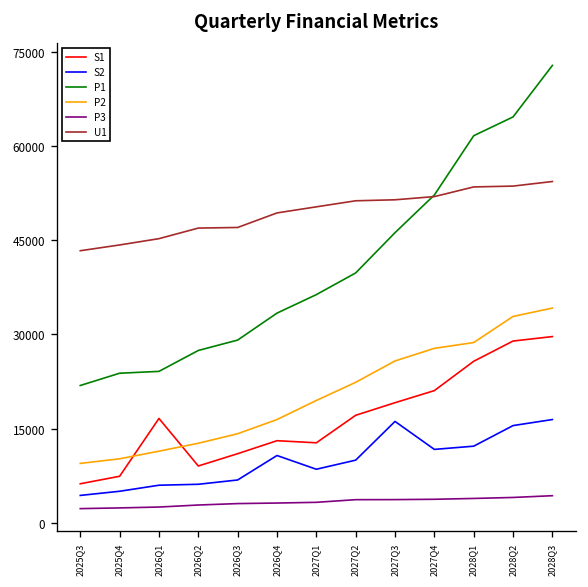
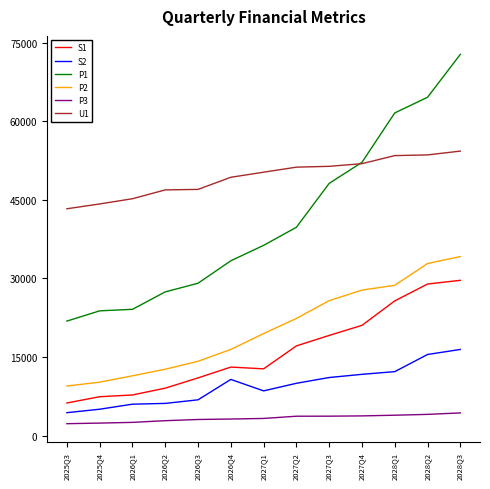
  {
    "S1": {
      "2025Q3": 6000,
      "2025Q4": 7000,
-     "2026Q1": 17000,
+     "2026Q1": 8000,
      "2026Q2": 9000,
      "2026Q3": 11000,
      "2026Q4": 13000,
      "2027Q1": 13000,
      "2027Q2": 17000,
      "2027Q3": 19000,
      "2027Q4": 21000,
      "2028Q1": 26000,
      "2028Q2": 29000,
      "2028Q3": 30000
    },
    "S2": {
      "2025Q3": 4000,
      "2025Q4": 5000,
      "2026Q1": 6000,
      "2026Q2": 6000,
      "2026Q3": 7000,
      "2026Q4": 11000,
      "2027Q1": 9000,
      "2027Q2": 10000,
-     "2027Q3": 16000,
+     "2027Q3": 11000,
      "2027Q4": 12000,
      "2028Q1": 12000,
      "2028Q2": 15000,
      "2028Q3": 16000
    },
    "P1": {
      "2025Q3": 22000,
      "2025Q4": 24000,
      "2026Q1": 24000,
      "2026Q2": 27000,
      "2026Q3": 29000,
      "2026Q4": 33000,
      "2027Q1": 36000,
      "2027Q2": 40000,
-     "2027Q3": 46000,
+     "2027Q3": 48000,
      "2028Q1": 62000,
      "2028Q2": 65000,
      "2028Q3": 73000
    },
    "P2": {
      "2025Q3": 9000,
      "2025Q4": 10000,
      "2026Q1": 11000,
      "2026Q2": 13000,
      "2026Q3": 14000,
      "2026Q4": 16000,
      "2027Q1": 19000,
      "2027Q2": 22000,
      "2027Q3": 26000,
      "2027Q4": 28000,
      "2028Q1": 29000,
      "2028Q2": 33000,
      "2028Q3": 34000
    },
    "P3": {
      "2025Q3": 2000,
      "2025Q4": 2000,
      "2026Q1": 3000,
      "2026Q2": 3000,
      "2026Q3": 3000,
      "2026Q4": 3000,
      "2027Q1": 3000,
      "2027Q2": 4000,
      "2027Q3": 4000,
      "2027Q4": 4000,
      "2028Q1": 4000,
      "2028Q2": 4000,
      "2028Q3": 4000
    },
    "U1": {
      "2025Q3": 43000,
      "2025Q4": 44000,
      "2026Q1": 45000,
      "2026Q2": 47000,
      "2026Q3": 47000,
      "2026Q4": 49000,
      "2027Q1": 50000,
      "2027Q2": 51000,
      "2027Q3": 51000,
      "2028Q1": 53000,
      "2028Q2": 54000,
      "2028Q3": 54000
    }
  }
